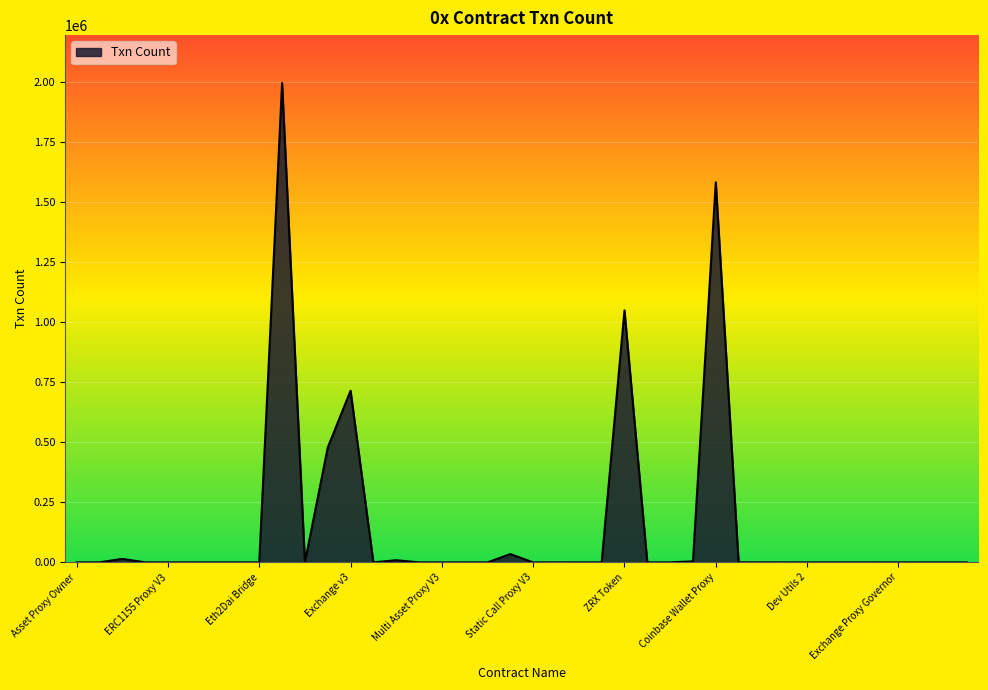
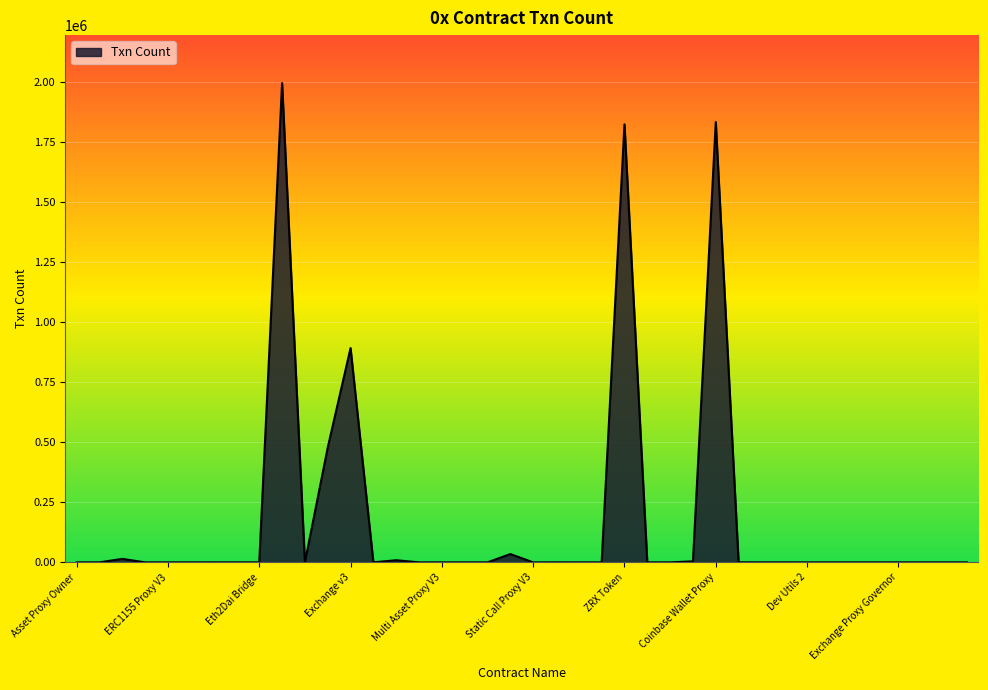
  {
    "Asset Proxy Owner": 0,
    "ERC1155 Proxy V3": 0,
    "Eth2Dai Bridge": 0,
-   "Exchange v3": 720000,
+   "Exchange v3": 890000,
    "Multi Asset Proxy V3": 0,
    "Static Call Proxy V3": 0,
-   "ZRX Token": 1050000,
-   "Coinbase Wallet Proxy": 1580000,
+   "ZRX Token": 1830000,
+   "Coinbase Wallet Proxy": 1840000,
    "Dev Utils 2": 0,
    "Exchange Proxy Governor": 0
  }
